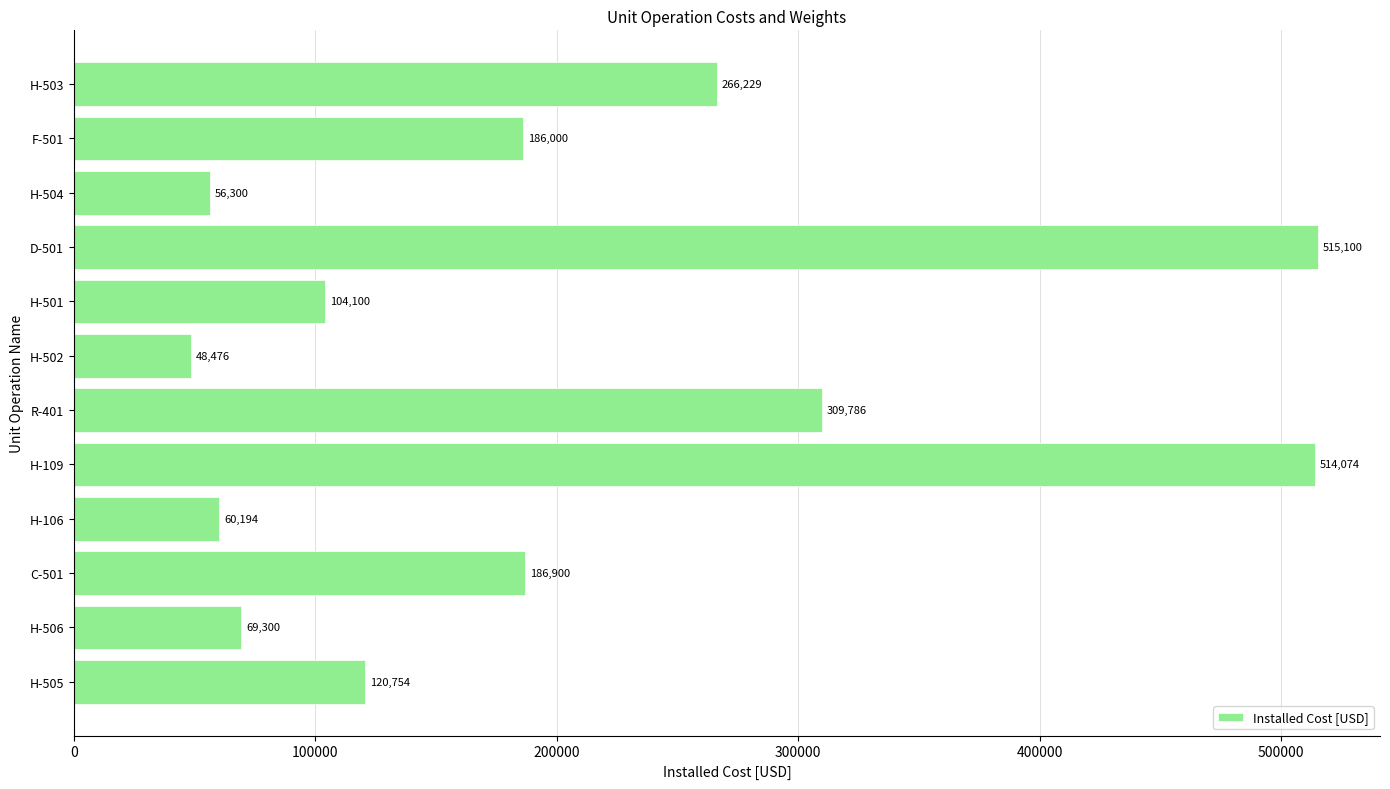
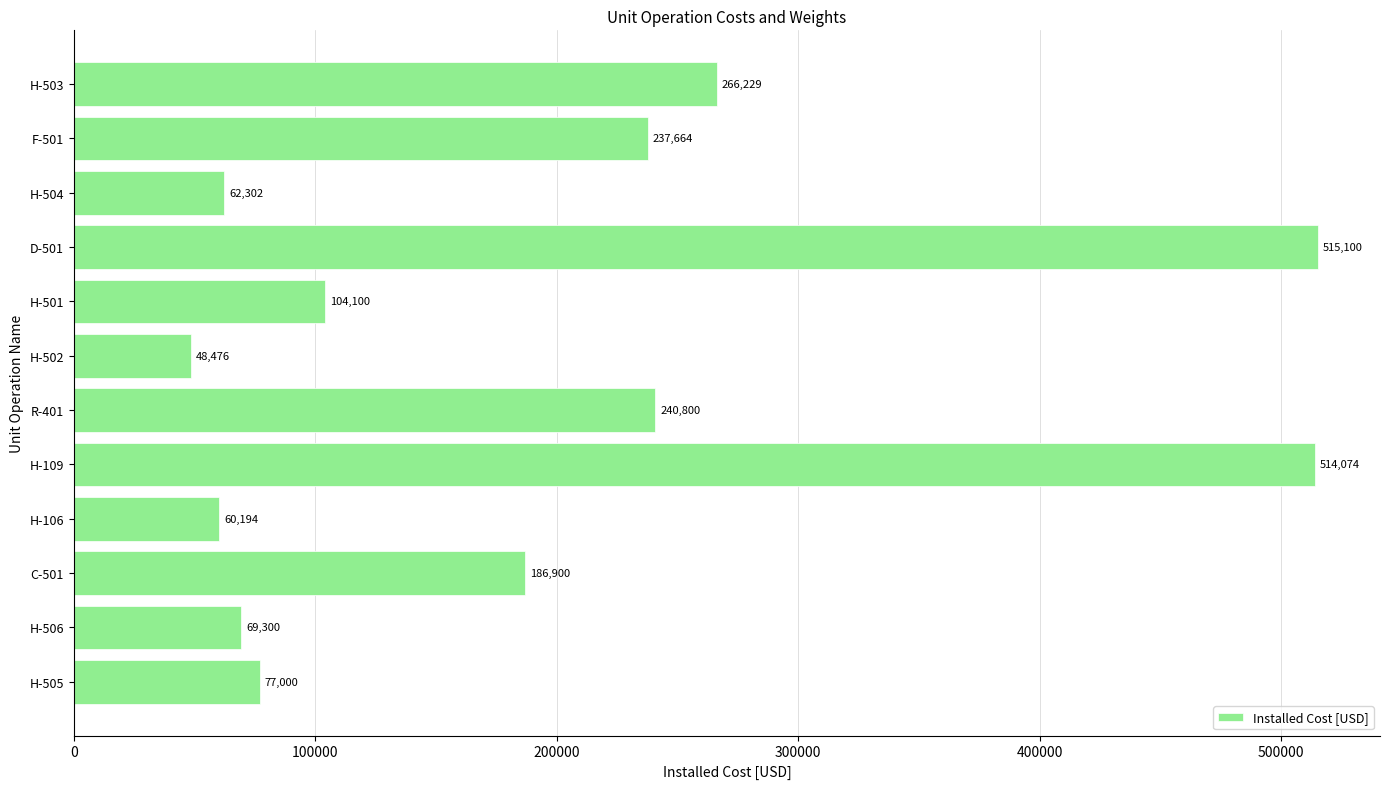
  {
    "H-503": "266,229",
-   "F-501": "186,000",
-   "H-504": "56,300",
+   "F-501": "237,664",
+   "H-504": "62,302",
    "D-501": "515,100",
    "H-501": "104,100",
    "H-502": "48,476",
-   "R-401": "309,786",
+   "R-401": "240,800",
    "H-109": "514,074",
    "H-106": "60,194",
    "C-501": "186,900",
    "H-506": "69,300",
-   "H-505": "120,754"
+   "H-505": "77,000"
  }
